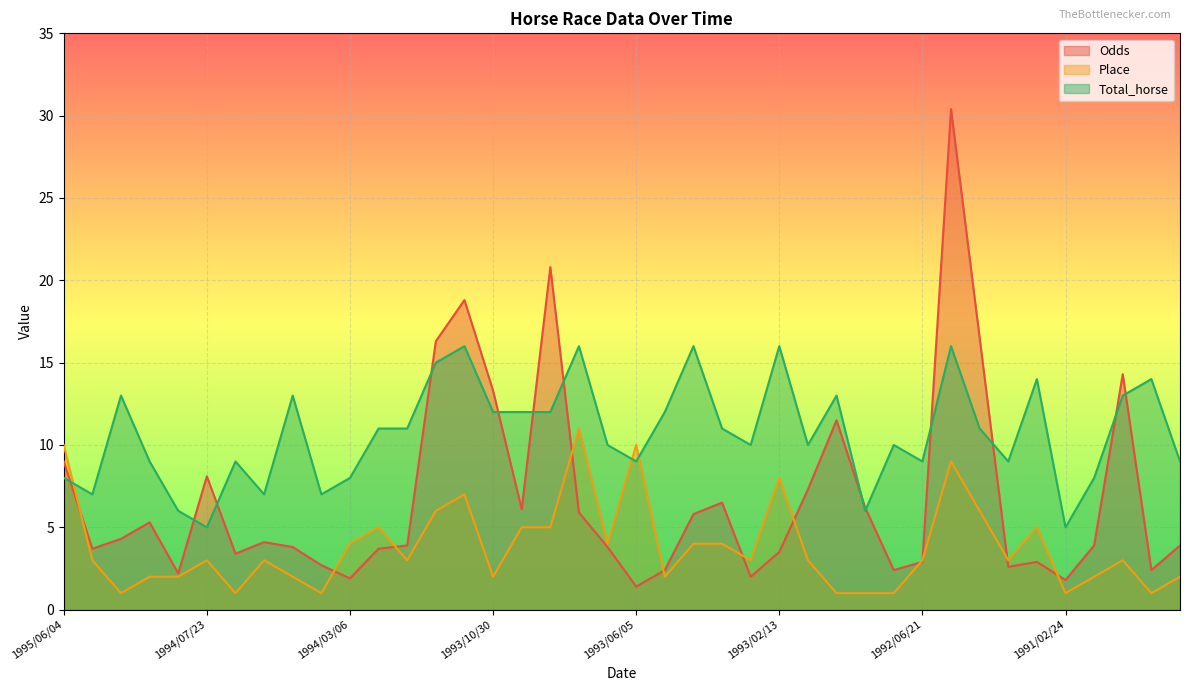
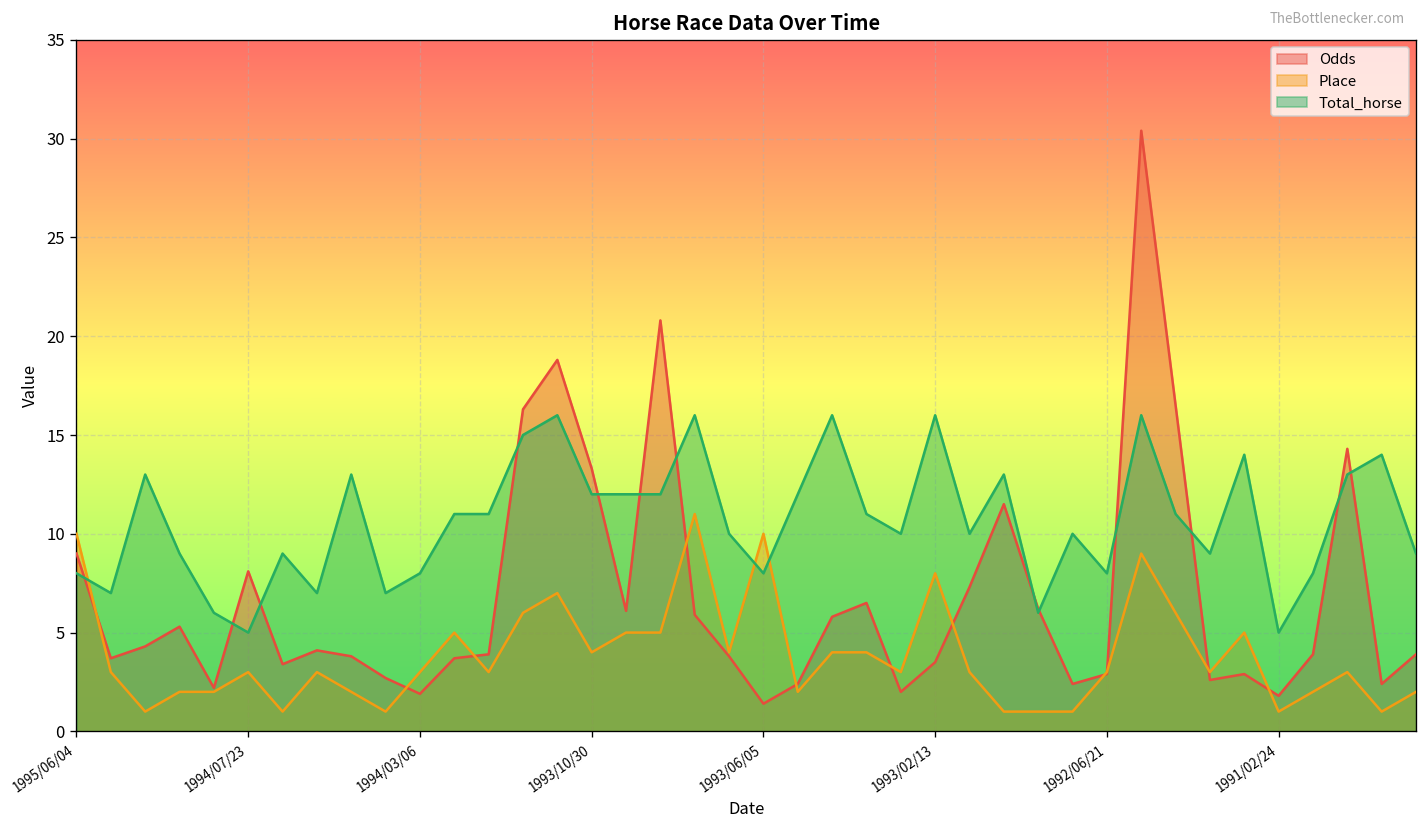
  {
    "Odds": {
      "1995/06/04": 9,
      "1994/07/23": 8,
      "1994/03/06": 2,
      "1993/10/30": 13.3,
      "1993/06/05": 1.4,
      "1993/02/13": 3.5,
      "1991/02/24": 1.8
    },
    "Place": {
      "1995/06/04": 10,
      "1994/07/23": 3,
-     "1994/03/06": 4,
-     "1993/10/30": 2,
+     "1994/03/06": 3,
+     "1993/10/30": 4,
      "1993/06/05": 10,
      "1993/02/13": 8,
      "1991/02/24": 1
    },
    "Total_horse": {
      "1995/06/04": 8,
      "1994/07/23": 5,
      "1994/03/06": 8,
      "1993/10/30": 12,
-     "1993/06/05": 9,
+     "1993/06/05": 8,
      "1993/02/13": 16,
-     "1992/06/21": 9,
+     "1992/06/21": 8,
      "1991/02/24": 5
    }
  }
